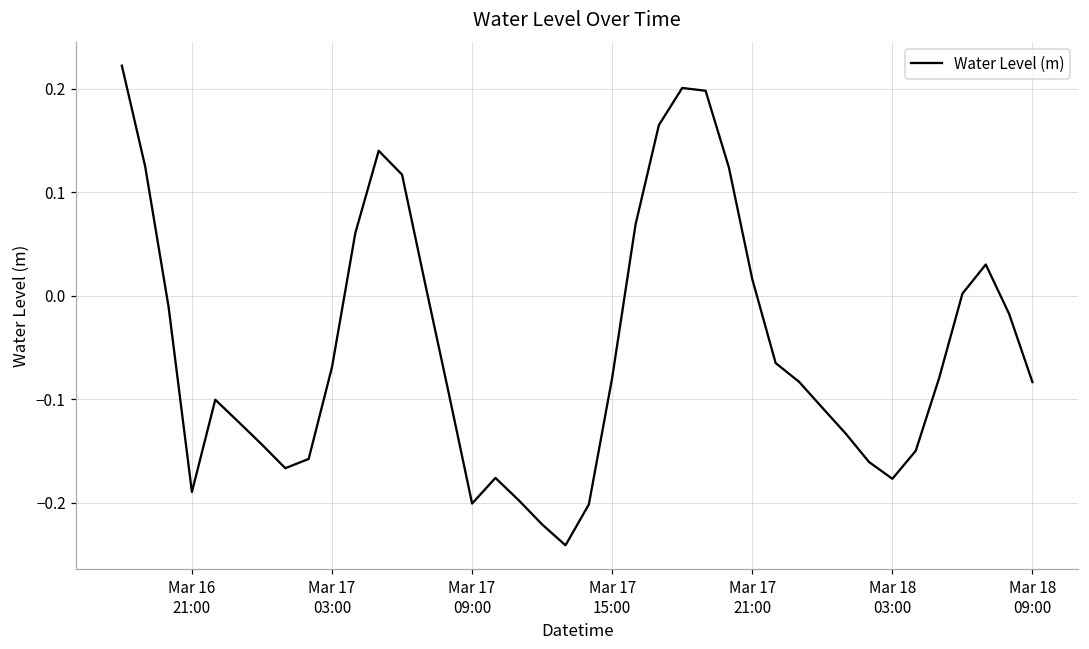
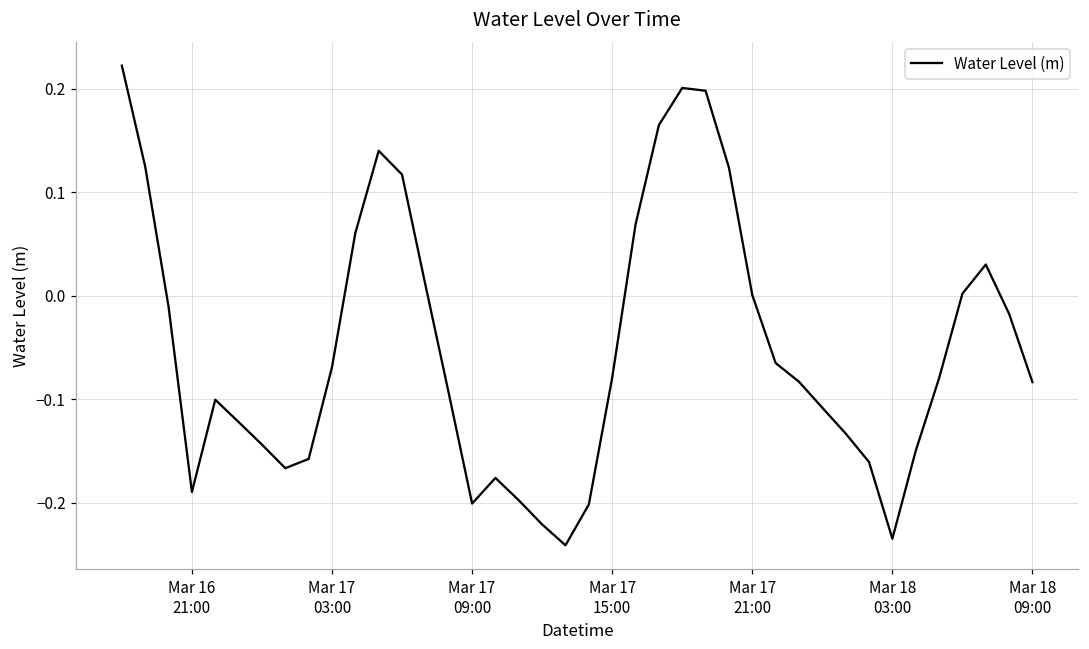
  {
    "Mar 16 21:00": -0.19,
    "Mar 17 03:00": -0.07,
    "Mar 17 09:00": -0.20,
    "Mar 17 15:00": -0.08,
-   "Mar 17 21:00": 0.02,
-   "Mar 18 03:00": -0.18,
+   "Mar 17 21:00": 0.00,
+   "Mar 18 03:00": -0.23,
    "Mar 18 09:00": -0.08
  }
